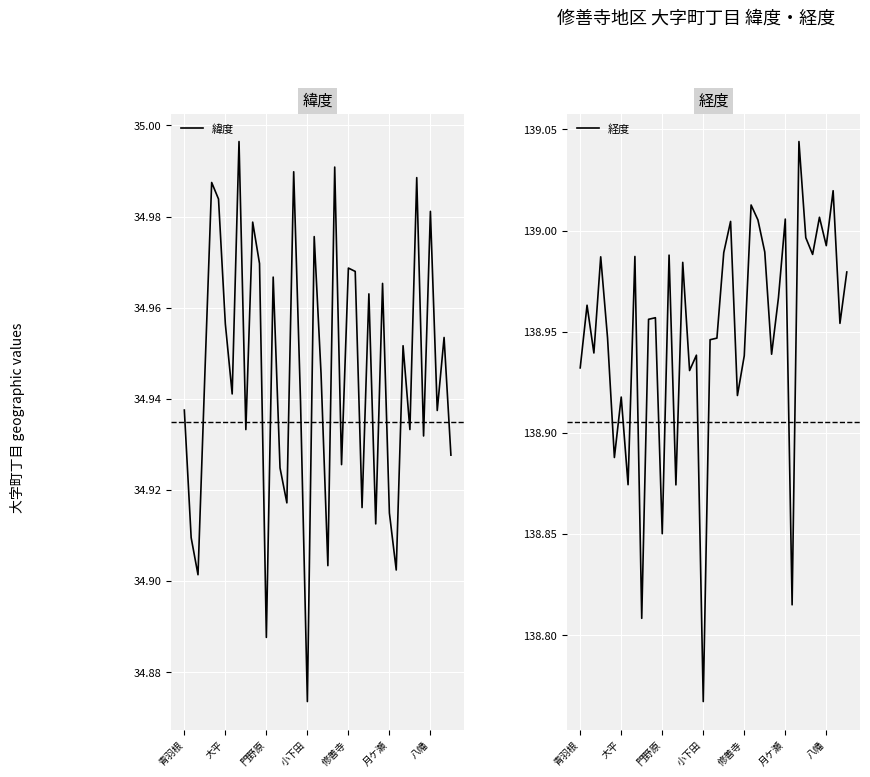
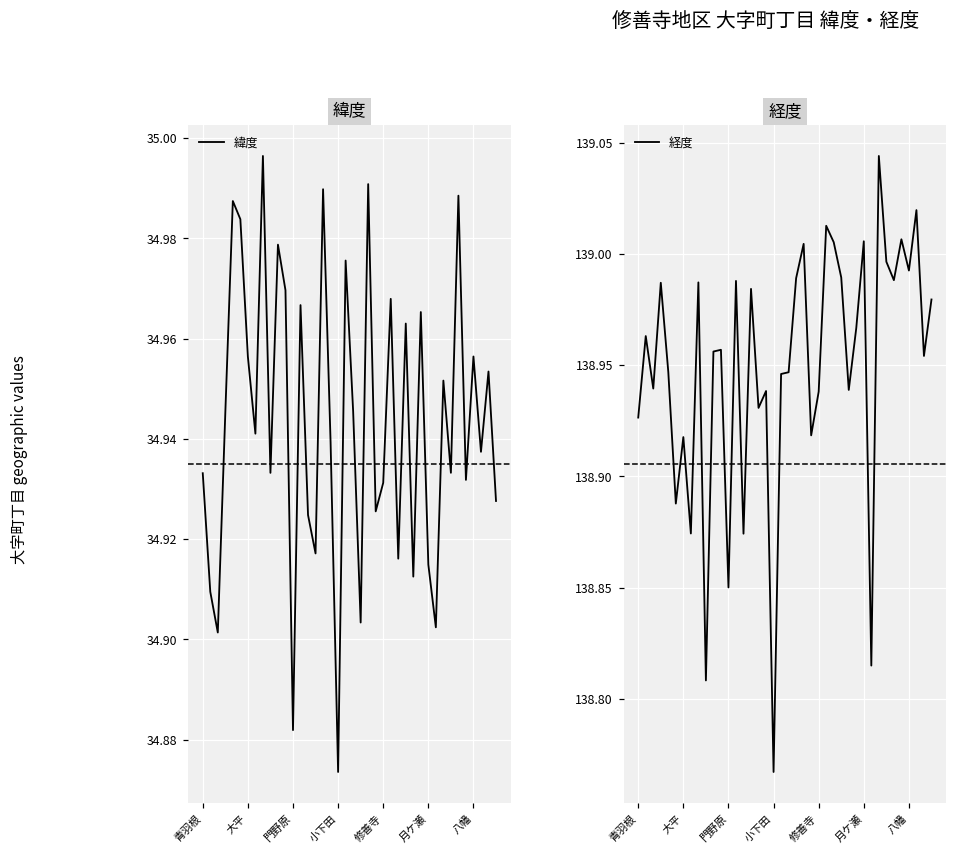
  {
    "緯度": {
-     "青羽根": 34.938,
+     "青羽根": 34.933,
      "大平": 34.956,
-     "門野原": 34.888,
+     "門野原": 34.882,
      "小下田": 34.874,
-     "修善寺": 34.969,
+     "修善寺": 34.931,
      "月ケ瀬": 34.915,
-     "八幡": 34.981
+     "八幡": 34.956
    },
    "経度": {
-     "青羽根": 138.932,
+     "青羽根": 138.926,
      "大平": 138.918,
      "門野原": 138.850,
      "小下田": 138.767,
      "修善寺": 138.938,
      "月ケ瀬": 139.006,
      "八幡": 138.993
    }
  }
